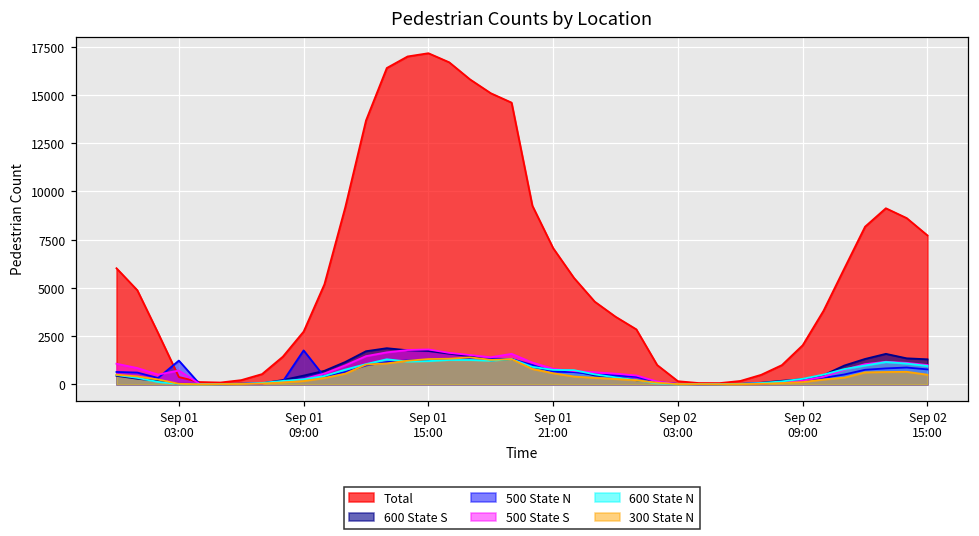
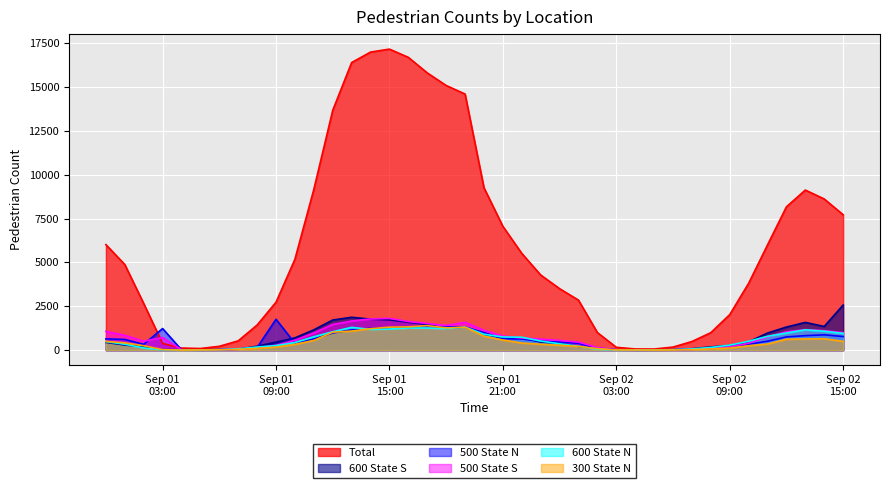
  {
    "Total": {
      "Sep 01 03:00": 400,
      "Sep 01 09:00": 2700,
      "Sep 01 15:00": 17200,
      "Sep 01 21:00": 7100,
      "Sep 02 09:00": 2000,
      "Sep 02 15:00": 7700
    },
    "600 State S": {
      "Sep 01 09:00": 500,
-     "Sep 02 15:00": 1300
+     "Sep 02 15:00": 2600
    },
    "500 State N": {
      "Sep 01 03:00": 1200,
      "Sep 01 09:00": 1800,
      "Sep 02 15:00": 800
    },
    "500 State S": {
      "Sep 01 03:00": 700
    },
    "300 State N": {
      "Sep 02 15:00": 500
    }
  }
